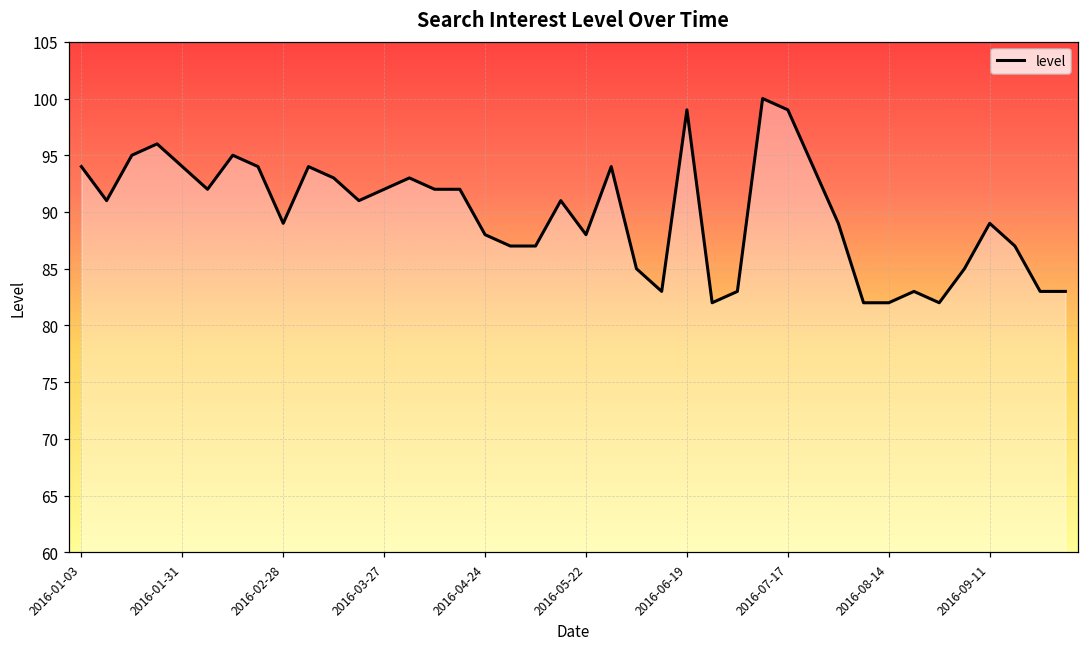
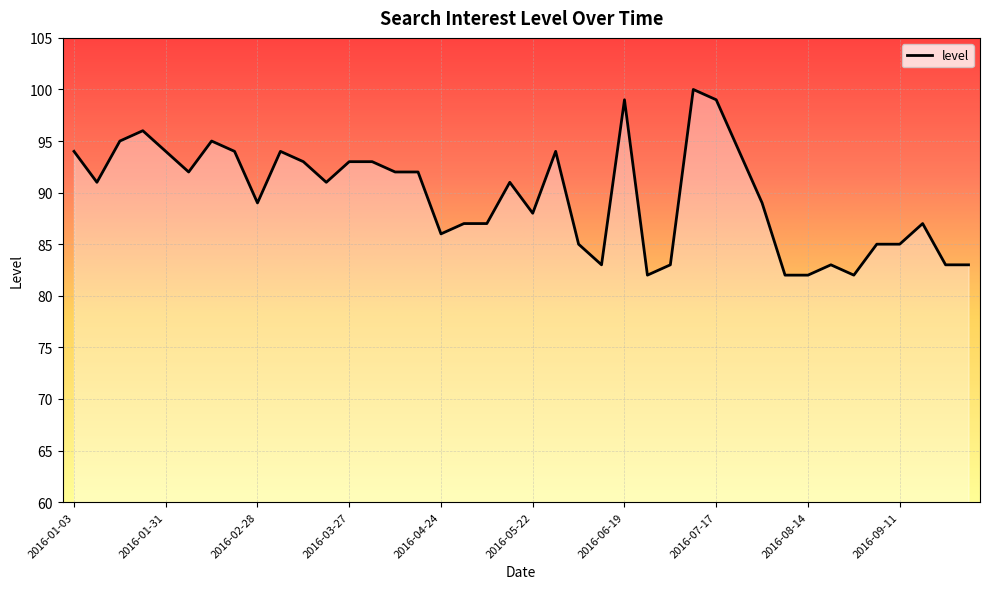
  {
    "2016-01-03": 94,
    "2016-01-31": 94,
    "2016-02-28": 89,
-   "2016-03-27": 92,
-   "2016-04-24": 88,
+   "2016-03-27": 93,
+   "2016-04-24": 86,
    "2016-05-22": 88,
    "2016-06-19": 99,
    "2016-07-17": 99,
    "2016-08-14": 82,
-   "2016-09-11": 89
+   "2016-09-11": 85
  }
